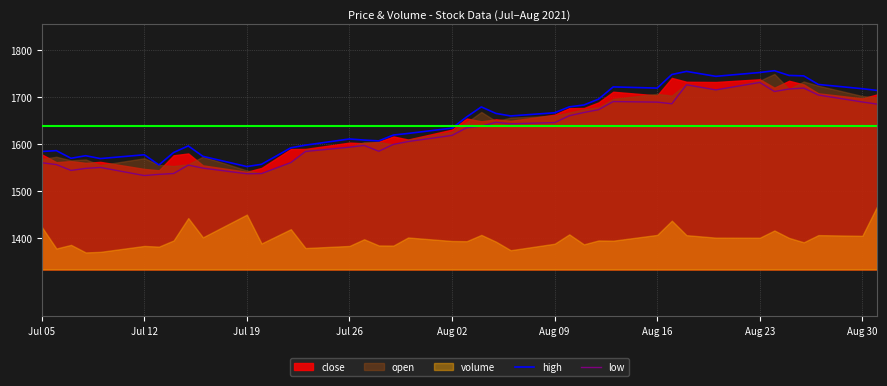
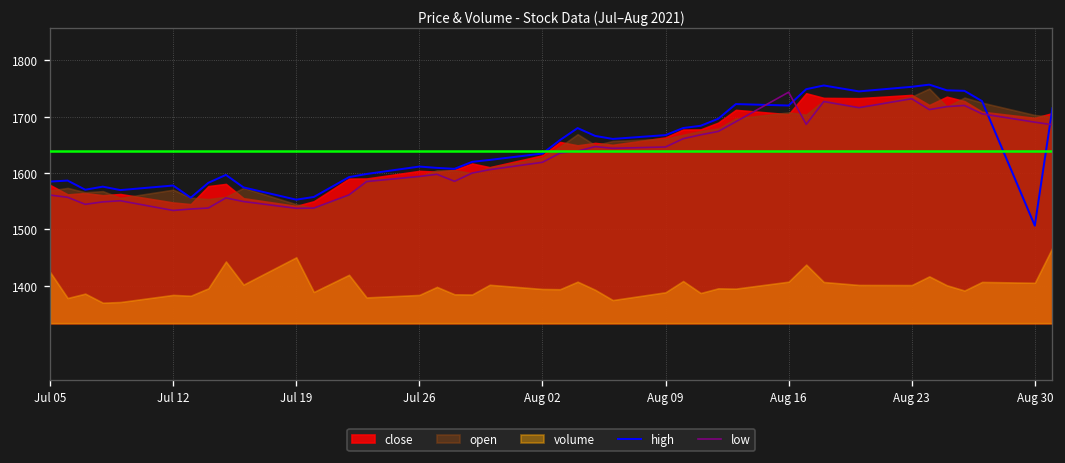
  {
    "high": {
      "Jul 05": 1590,
      "Jul 12": 1580,
      "Jul 19": 1550,
      "Jul 26": 1610,
      "Aug 16": 1720,
      "Aug 23": 1750,
-     "Aug 30": 1720
+     "Aug 30": 1510
    },
    "close": {
      "Jul 05": 1580,
      "Jul 12": 1550,
      "Jul 26": 1600
    },
    "low": {
      "Jul 05": 1560,
      "Jul 12": 1530,
      "Aug 02": 1620,
      "Aug 09": 1650,
-     "Aug 16": 1690,
+     "Aug 16": 1740,
      "Aug 30": 1690
    },
    "open": {
      "Jul 05": 1570,
      "Jul 12": 1570
    },
    "volume": {
      "Jul 05": 1420,
      "Jul 12": 1380,
      "Jul 19": 1450,
      "Jul 26": 1380,
      "Aug 02": 1390,
      "Aug 09": 1390,
      "Aug 16": 1410,
      "Aug 23": 1400,
      "Aug 30": 1410
    }
  }
